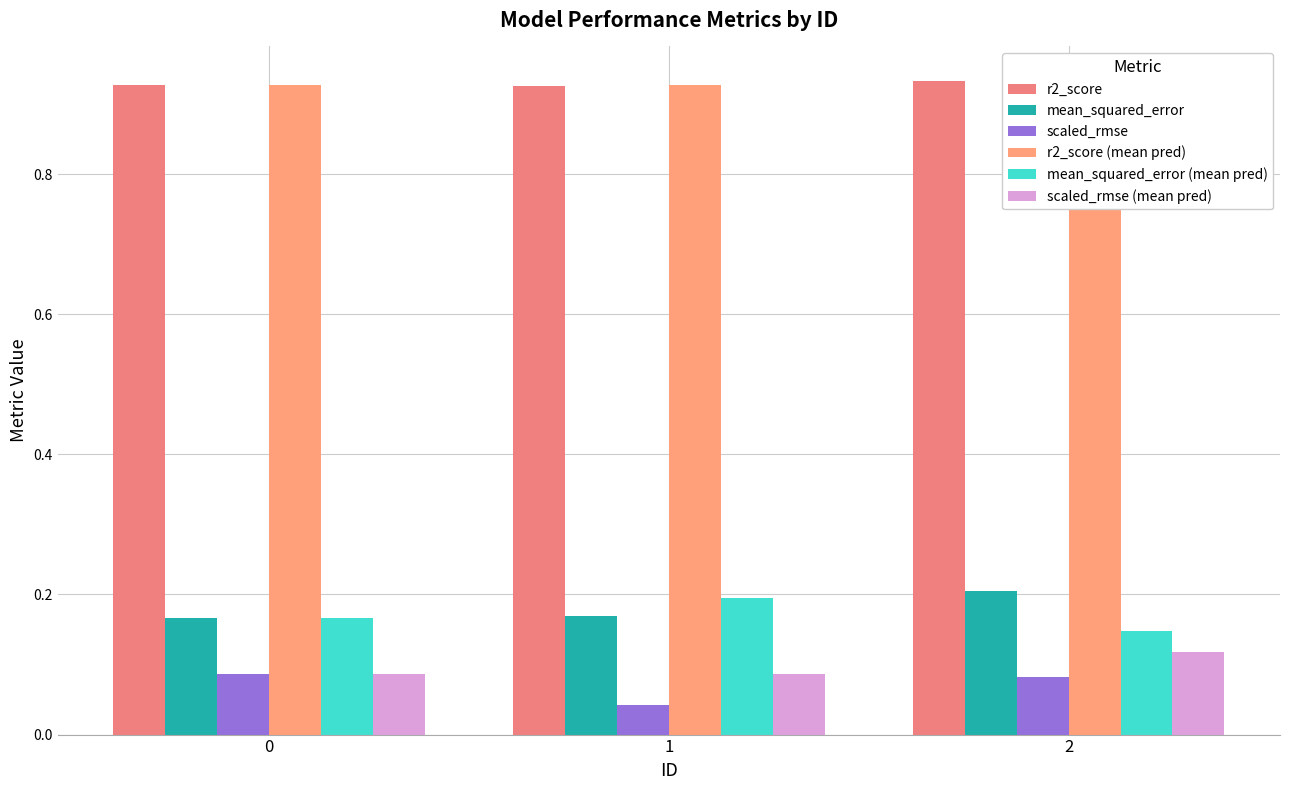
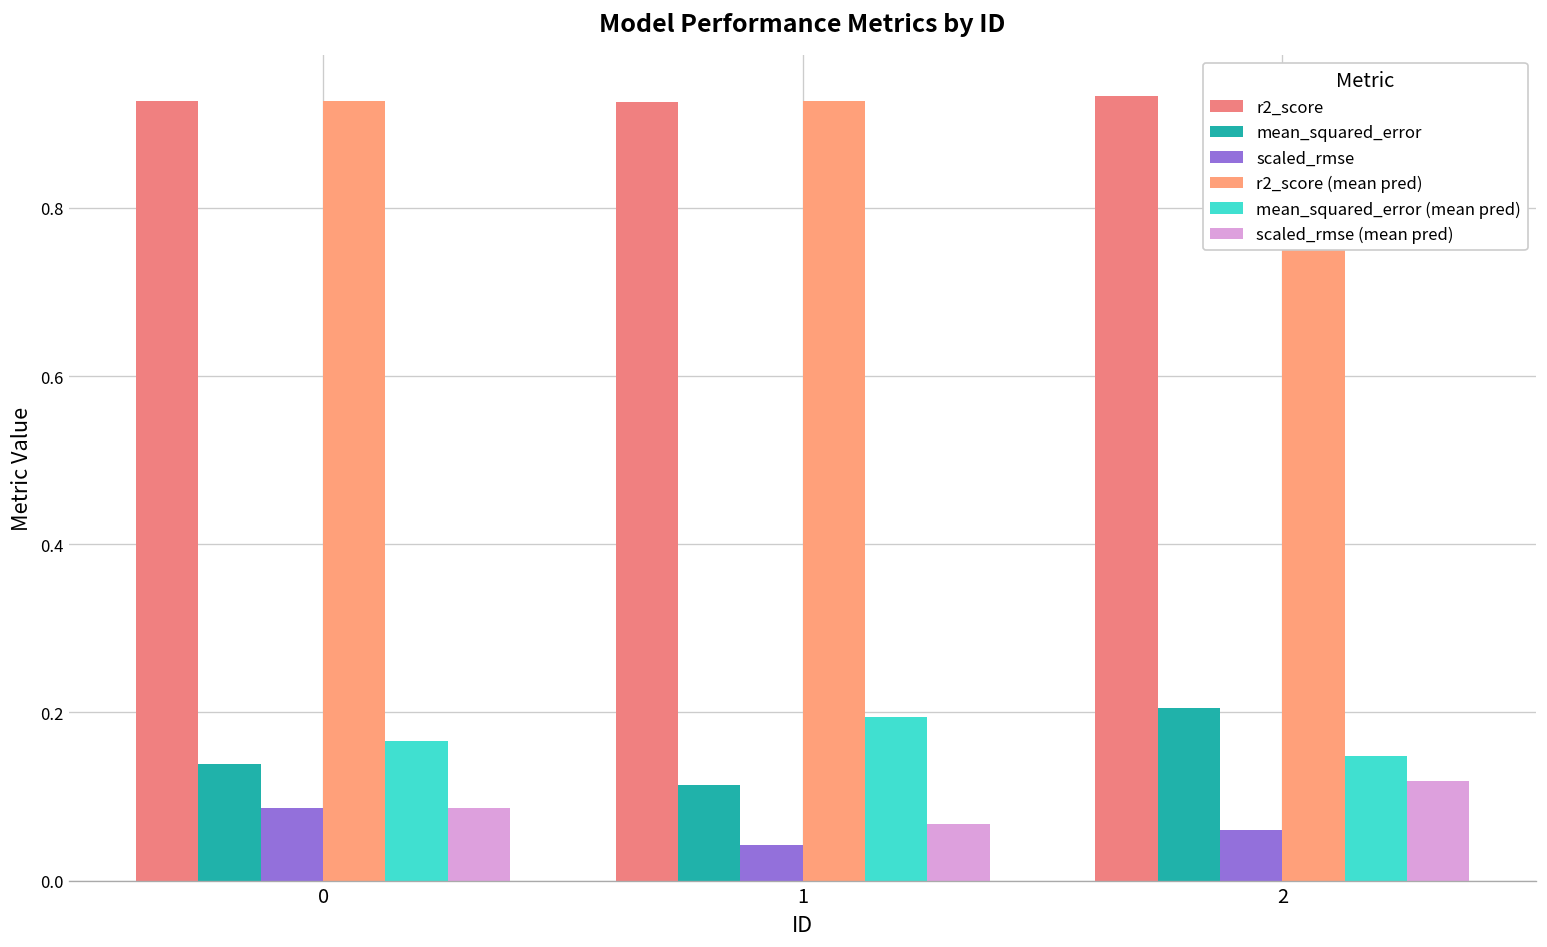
  {
    "mean_squared_error": {
-     "0": 0.17,
-     "1": 0.17,
+     "0": 0.14,
+     "1": 0.11,
      "2": 0.21
    },
    "scaled_rmse": {
      "0": 0.09,
      "1": 0.04,
-     "2": 0.08
+     "2": 0.06
    },
    "mean_squared_error (mean pred)": {
      "0": 0.17,
      "1": 0.19,
      "2": 0.15
    },
    "scaled_rmse (mean pred)": {
      "0": 0.09,
-     "1": 0.09,
+     "1": 0.07,
      "2": 0.12
    }
  }
